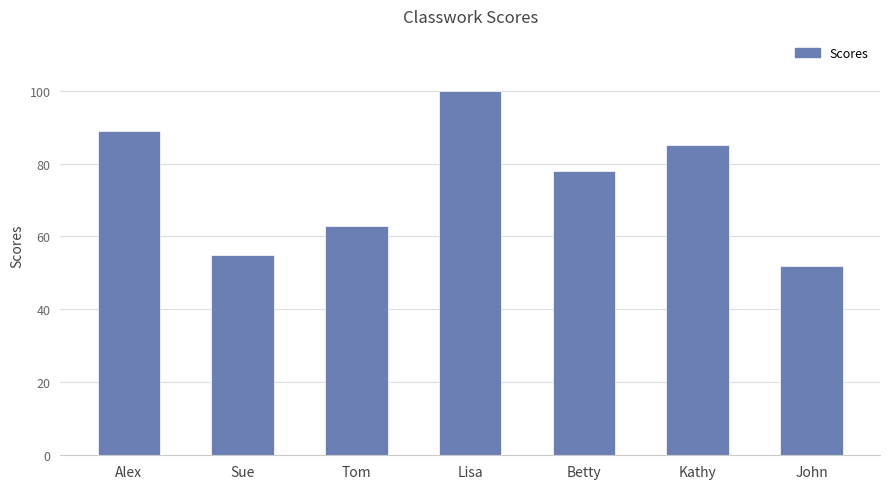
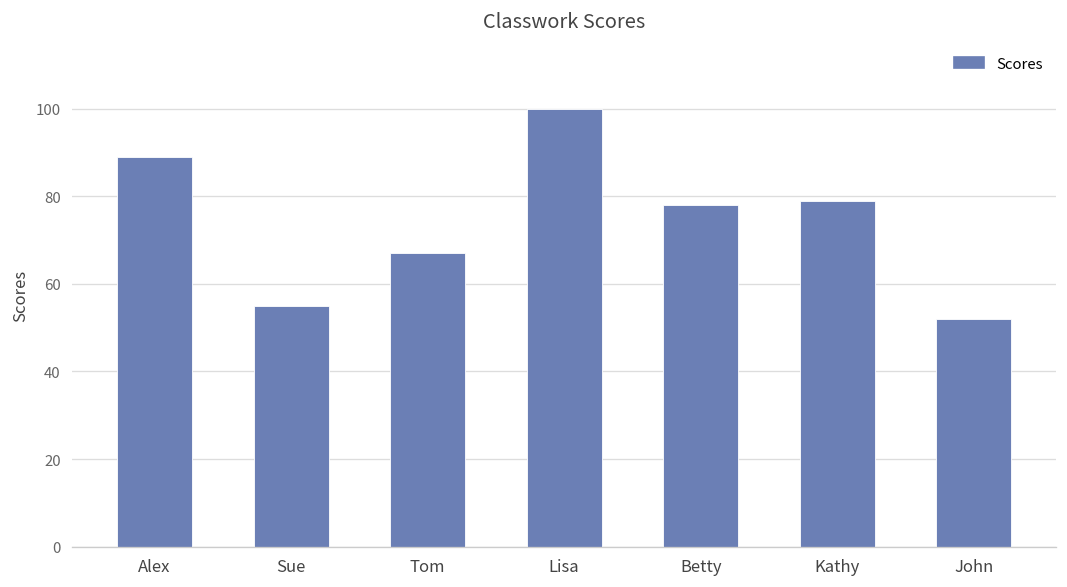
  {
    "Alex": 89,
    "Sue": 55,
-   "Tom": 63,
+   "Tom": 67,
    "Lisa": 100,
    "Betty": 78,
-   "Kathy": 85,
+   "Kathy": 79,
    "John": 52
  }
